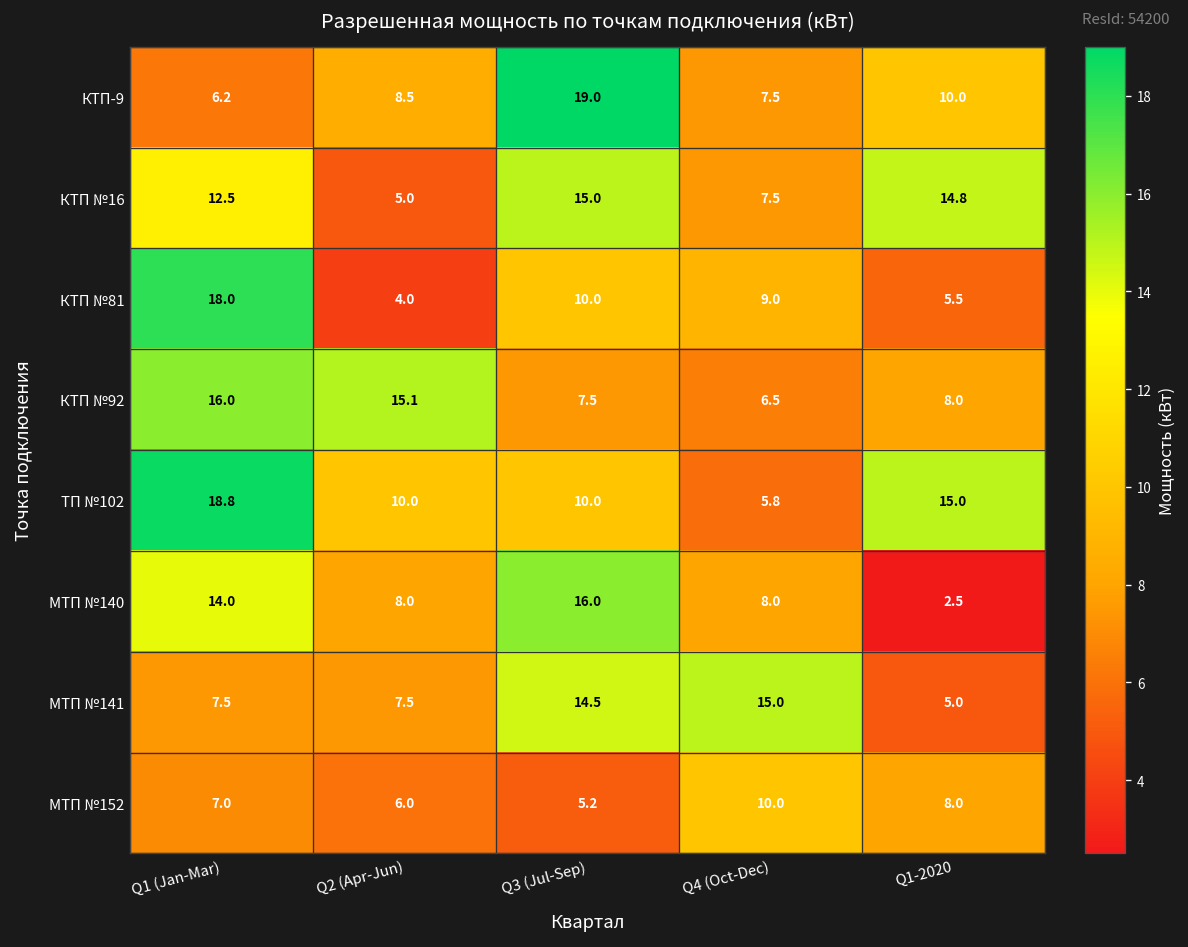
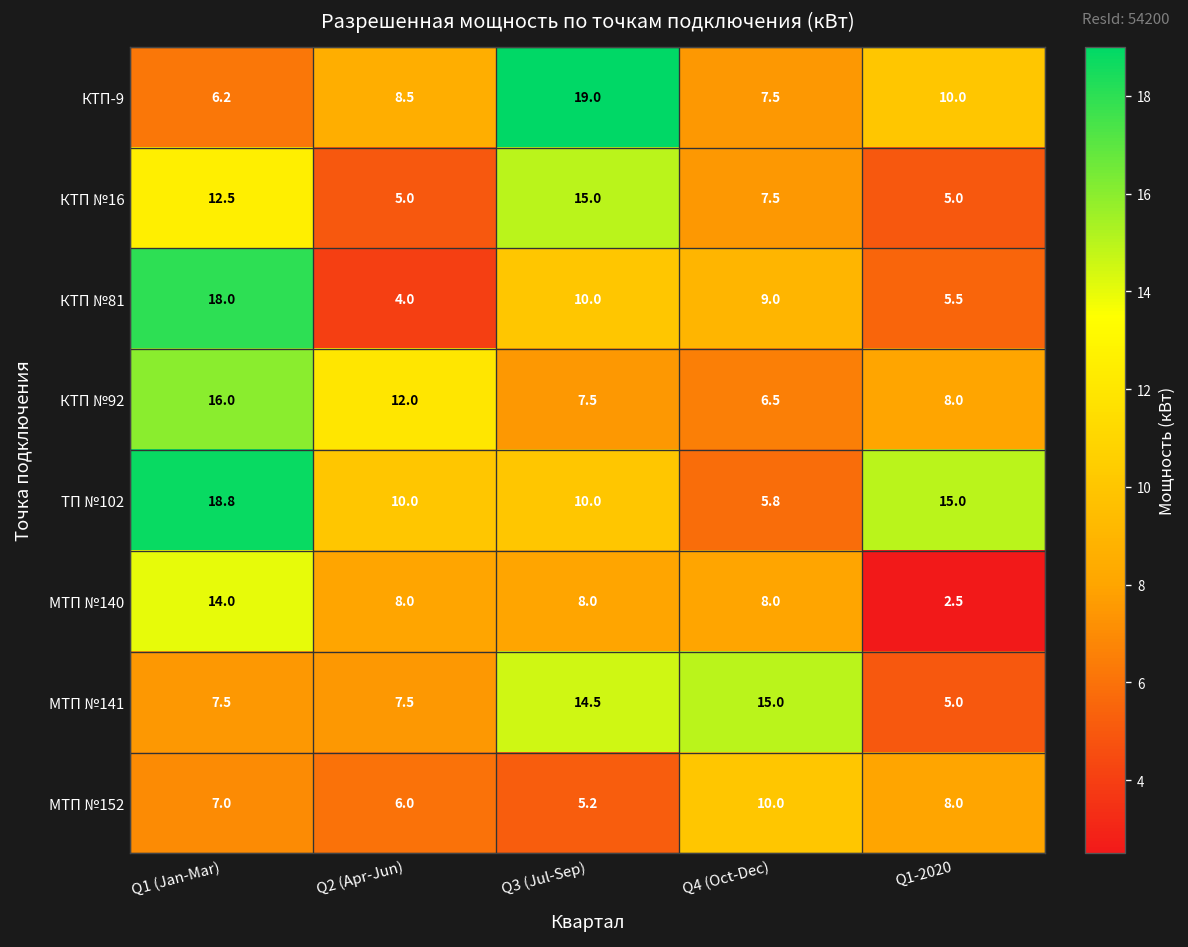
  {
    "КТП-9": {
      "Q1 (Jan-Mar)": 6.2,
      "Q2 (Apr-Jun)": 8.5,
      "Q3 (Jul-Sep)": 19.0,
      "Q4 (Oct-Dec)": 7.5,
      "Q1-2020": 10.0
    },
    "КТП №16": {
      "Q1 (Jan-Mar)": 12.5,
      "Q2 (Apr-Jun)": 5.0,
      "Q3 (Jul-Sep)": 15.0,
      "Q4 (Oct-Dec)": 7.5,
-     "Q1-2020": 14.8
+     "Q1-2020": 5.0
    },
    "КТП №81": {
      "Q1 (Jan-Mar)": 18.0,
      "Q2 (Apr-Jun)": 4.0,
      "Q3 (Jul-Sep)": 10.0,
      "Q4 (Oct-Dec)": 9.0,
      "Q1-2020": 5.5
    },
    "КТП №92": {
      "Q1 (Jan-Mar)": 16.0,
-     "Q2 (Apr-Jun)": 15.1,
+     "Q2 (Apr-Jun)": 12.0,
      "Q3 (Jul-Sep)": 7.5,
      "Q4 (Oct-Dec)": 6.5,
      "Q1-2020": 8.0
    },
    "ТП №102": {
      "Q1 (Jan-Mar)": 18.8,
      "Q2 (Apr-Jun)": 10.0,
      "Q3 (Jul-Sep)": 10.0,
      "Q4 (Oct-Dec)": 5.8,
      "Q1-2020": 15.0
    },
    "МТП №140": {
      "Q1 (Jan-Mar)": 14.0,
      "Q2 (Apr-Jun)": 8.0,
-     "Q3 (Jul-Sep)": 16.0,
+     "Q3 (Jul-Sep)": 8.0,
      "Q4 (Oct-Dec)": 8.0,
      "Q1-2020": 2.5
    },
    "МТП №141": {
      "Q1 (Jan-Mar)": 7.5,
      "Q2 (Apr-Jun)": 7.5,
      "Q3 (Jul-Sep)": 14.5,
      "Q4 (Oct-Dec)": 15.0,
      "Q1-2020": 5.0
    },
    "МТП №152": {
      "Q1 (Jan-Mar)": 7.0,
      "Q2 (Apr-Jun)": 6.0,
      "Q3 (Jul-Sep)": 5.2,
      "Q4 (Oct-Dec)": 10.0,
      "Q1-2020": 8.0
    }
  }
